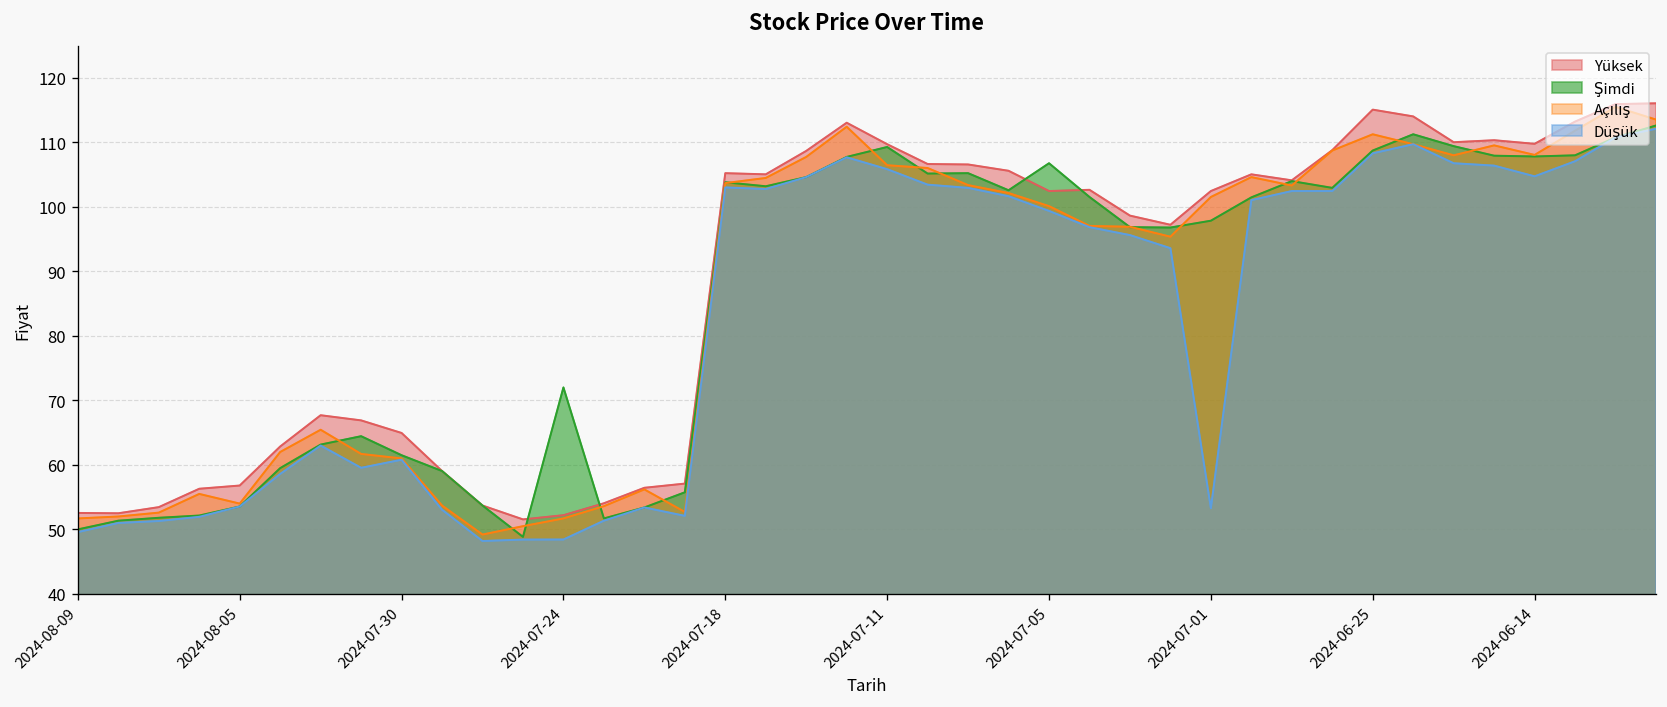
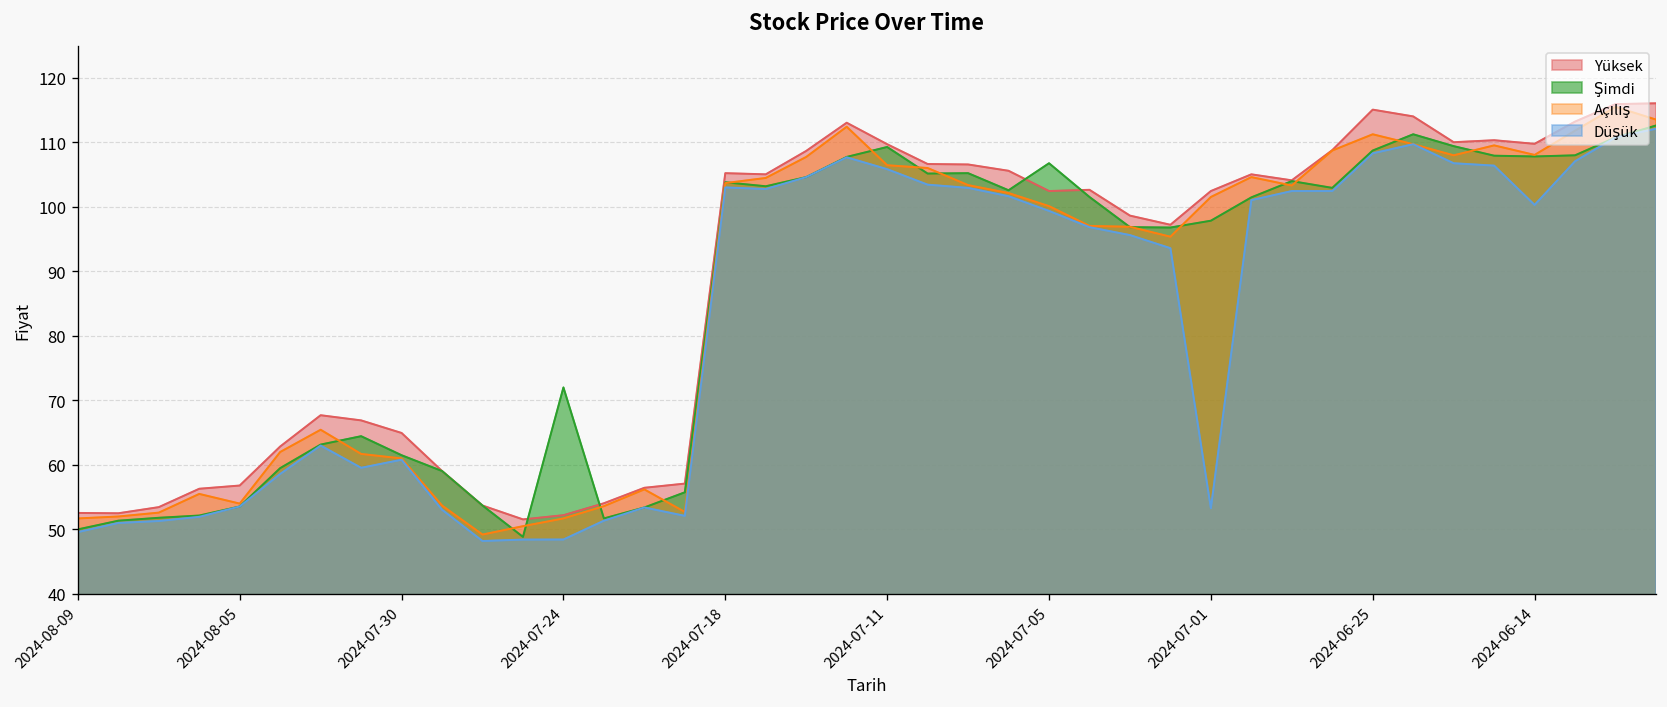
  {
    "Şimdi": {
      "2024-07-30": 62,
      "2024-07-24": 72,
      "2024-07-05": 107,
      "2024-07-01": 98
    },
    "Düşük": {
      "2024-07-24": 48,
      "2024-07-18": 103,
      "2024-07-11": 106,
      "2024-07-05": 99,
      "2024-07-01": 53,
-     "2024-06-14": 105
+     "2024-06-14": 100
    }
  }
